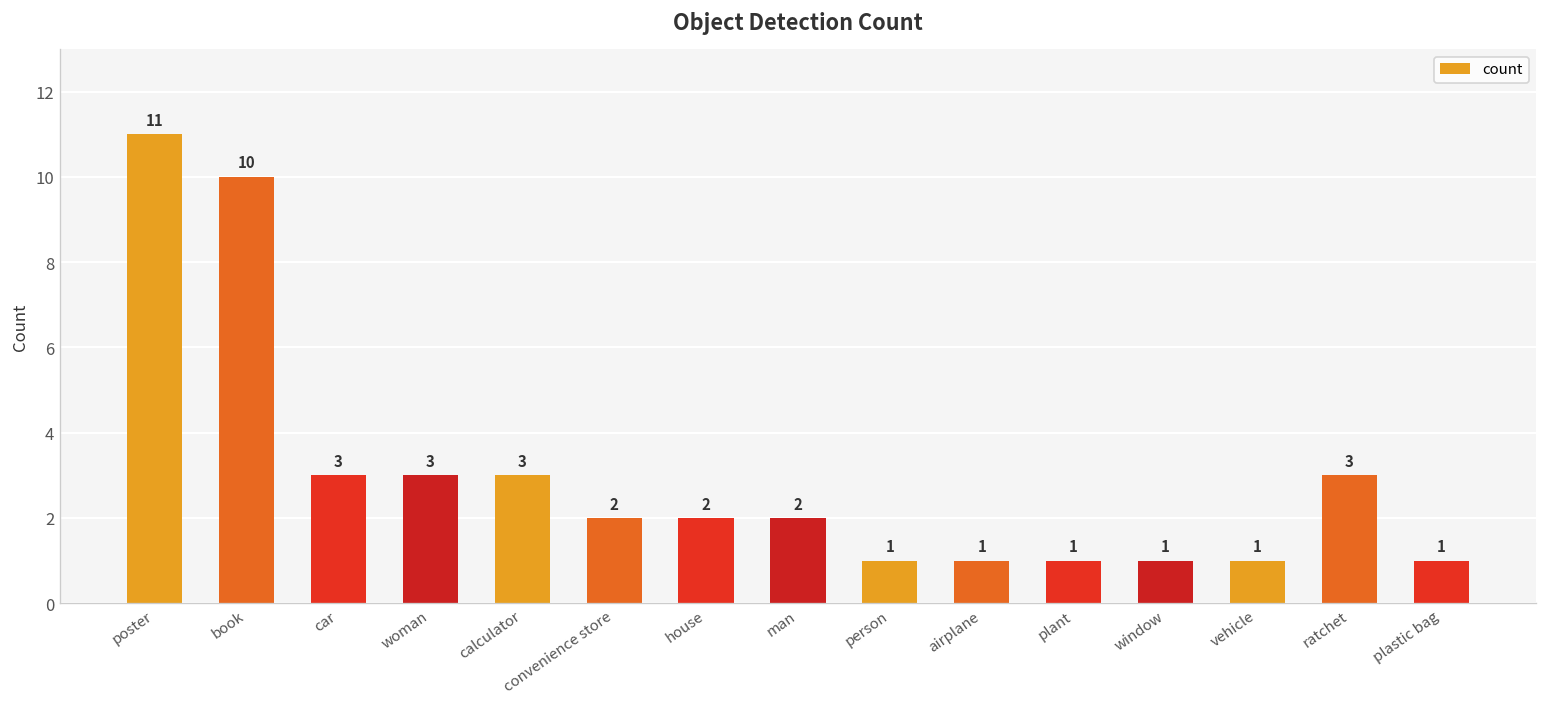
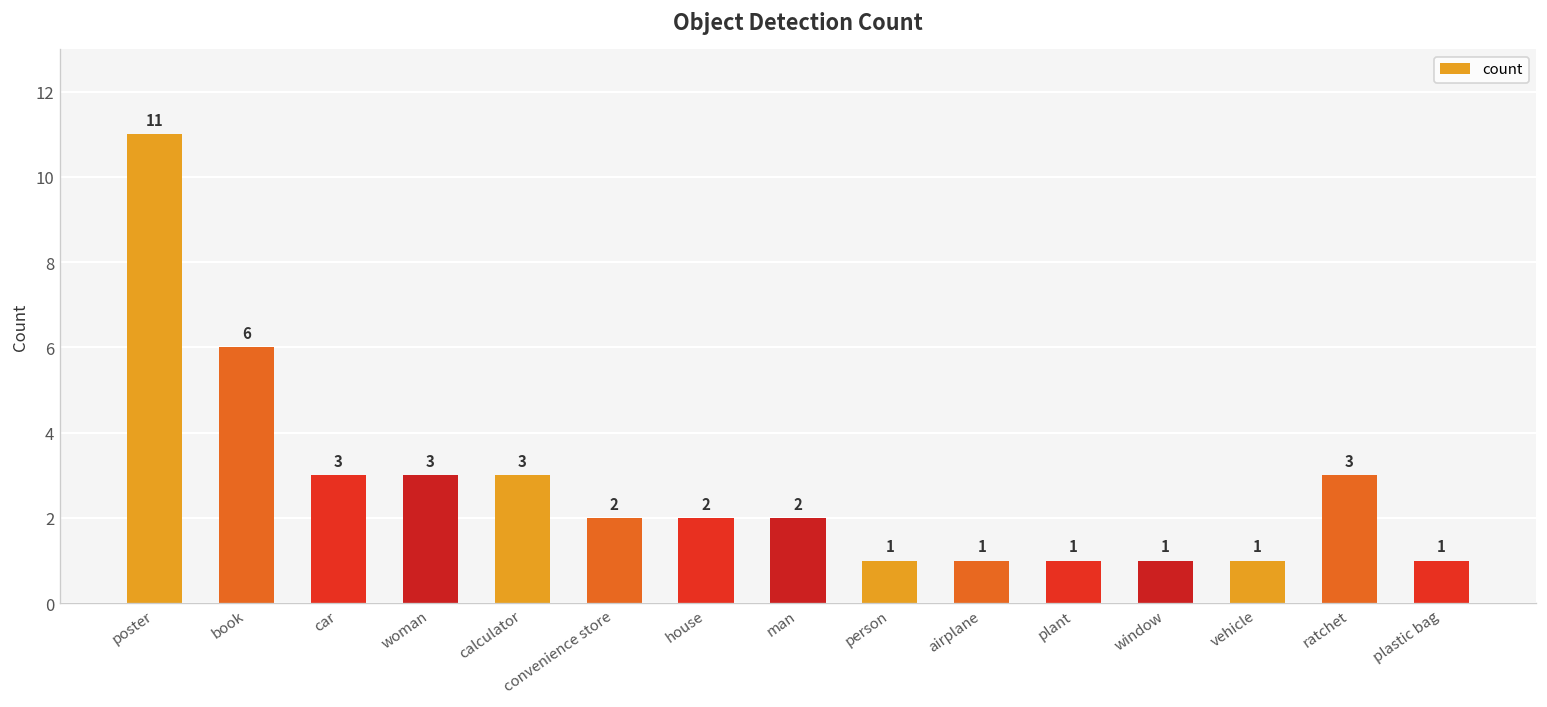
  {
    "poster": 11,
-   "book": 10,
+   "book": 6,
    "car": 3,
    "woman": 3,
    "calculator": 3,
    "convenience store": 2,
    "house": 2,
    "man": 2,
    "person": 1,
    "airplane": 1,
    "plant": 1,
    "window": 1,
    "vehicle": 1,
    "ratchet": 3,
    "plastic bag": 1
  }
